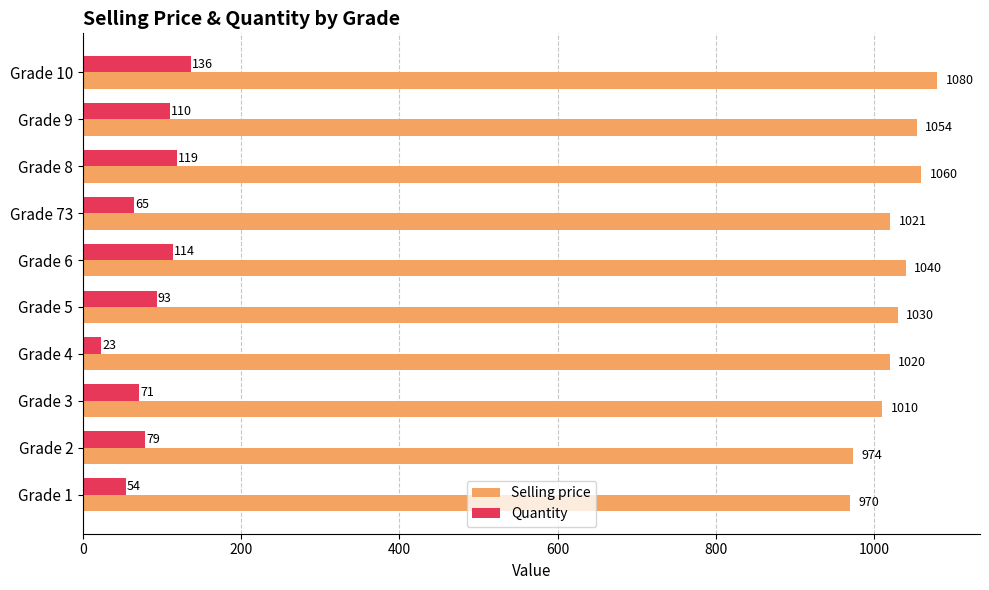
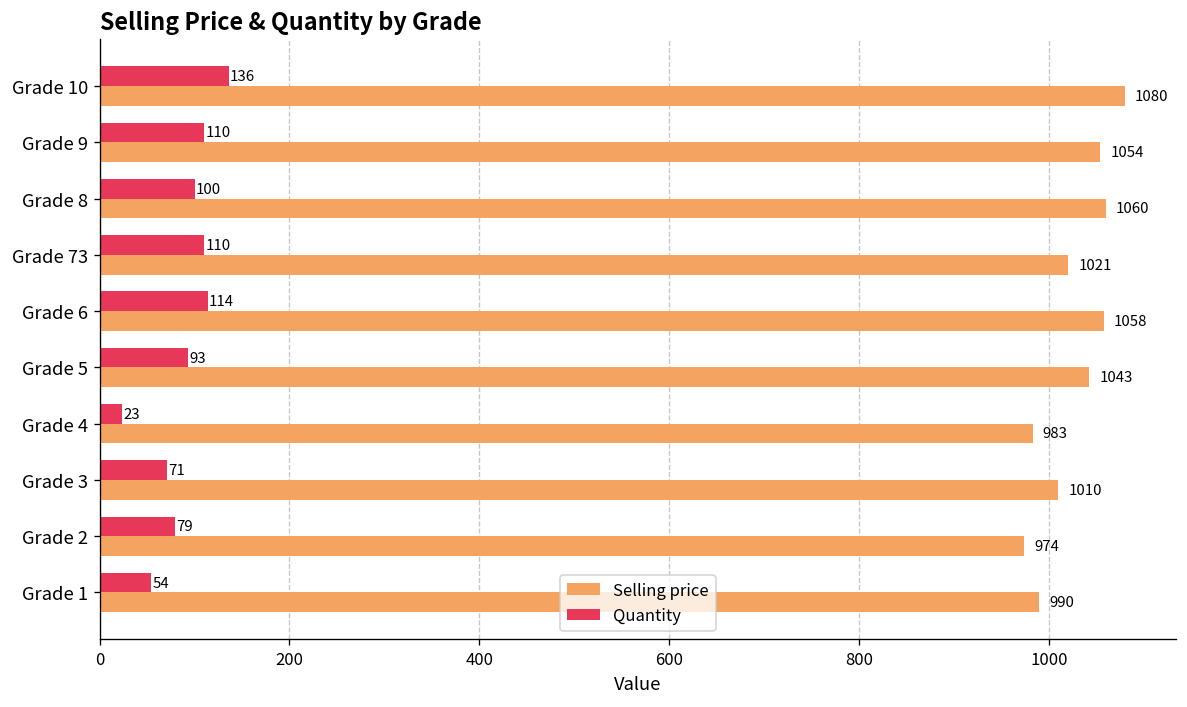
  {
    "Selling price": {
      "Grade 10": 1080,
      "Grade 9": 1054,
      "Grade 8": 1060,
      "Grade 73": 1021,
-     "Grade 6": 1040,
-     "Grade 5": 1030,
-     "Grade 4": 1020,
+     "Grade 6": 1058,
+     "Grade 5": 1043,
+     "Grade 4": 983,
      "Grade 3": 1010,
      "Grade 2": 974,
-     "Grade 1": 970
+     "Grade 1": 990
    },
    "Quantity": {
      "Grade 10": 136,
      "Grade 9": 110,
-     "Grade 8": 119,
-     "Grade 73": 65,
+     "Grade 8": 100,
+     "Grade 73": 110,
      "Grade 6": 114,
      "Grade 5": 93,
      "Grade 4": 23,
      "Grade 3": 71,
      "Grade 2": 79,
      "Grade 1": 54
    }
  }
